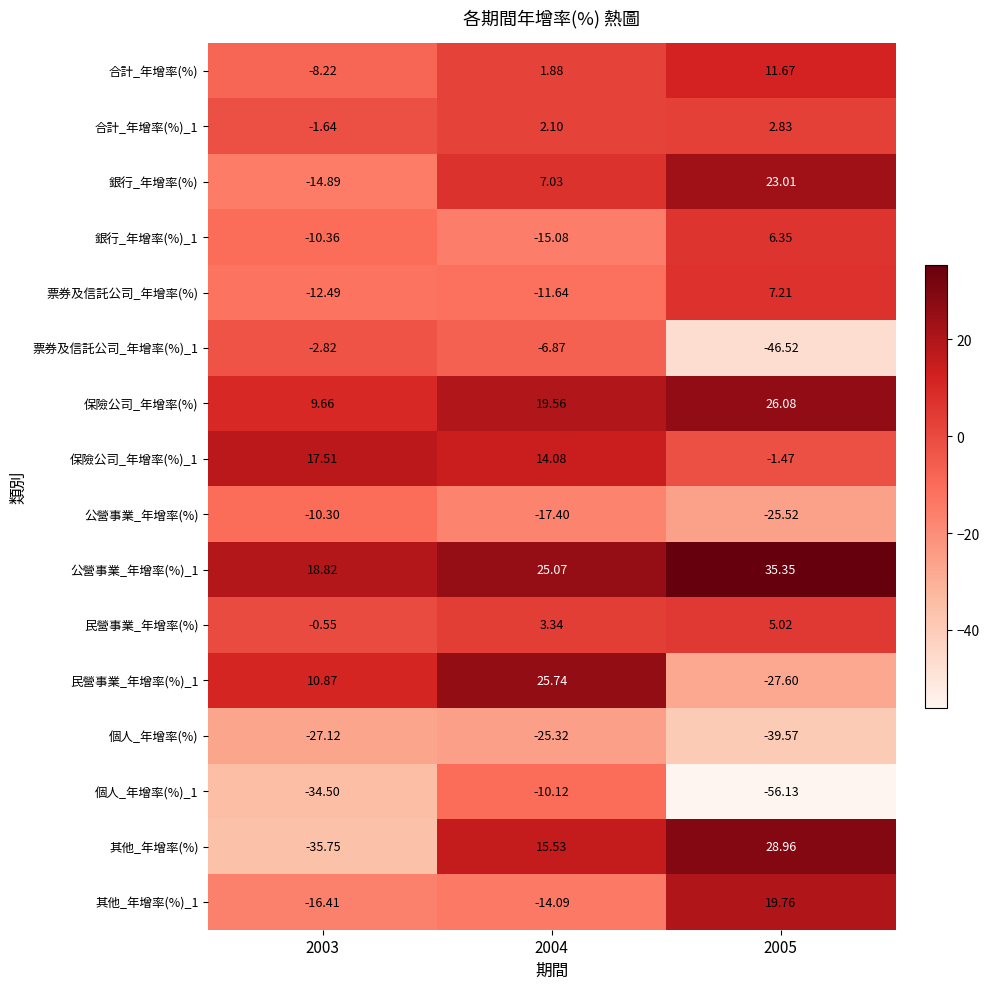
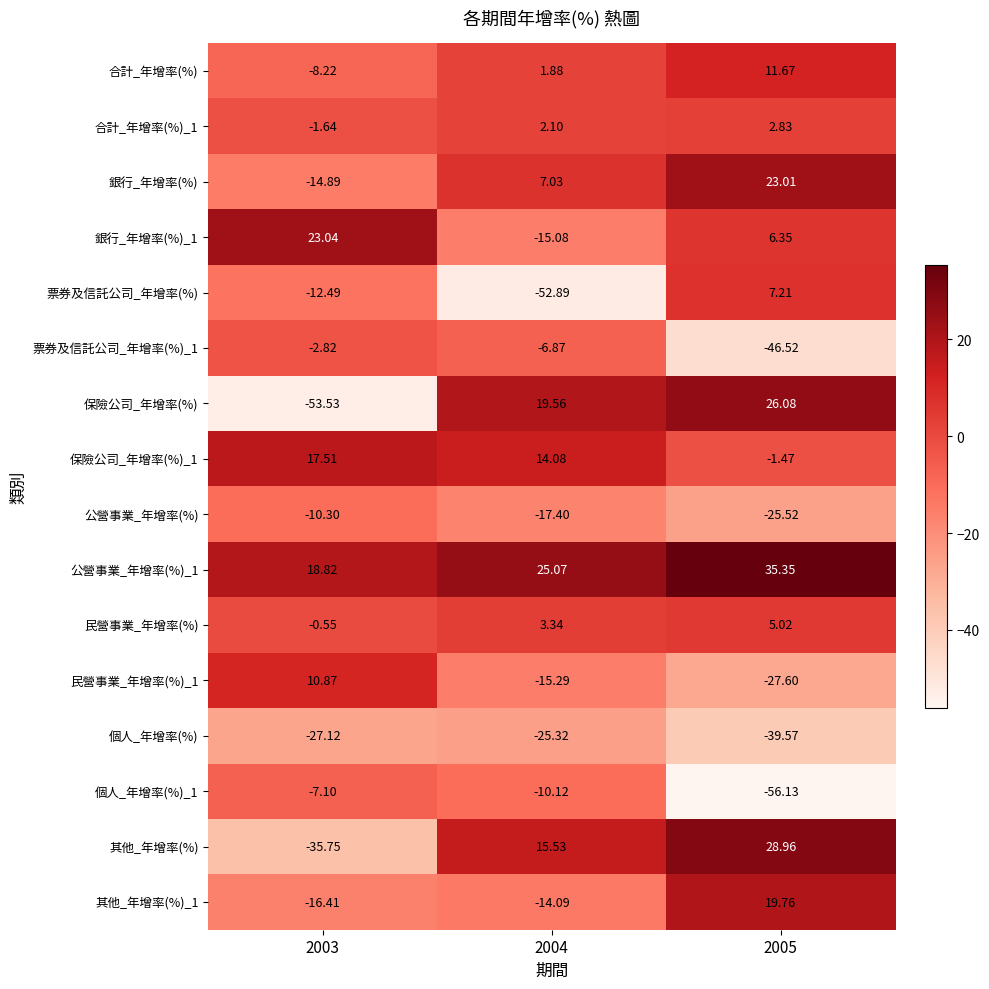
  {
    "合計_年增率(%)": {
      "2003": -8.22,
      "2004": 1.88,
      "2005": 11.67
    },
    "合計_年增率(%)_1": {
      "2003": -1.64,
      "2004": 2.10,
      "2005": 2.83
    },
    "銀行_年增率(%)": {
      "2003": -14.89,
      "2004": 7.03,
      "2005": 23.01
    },
    "銀行_年增率(%)_1": {
-     "2003": -10.36,
+     "2003": 23.04,
      "2004": -15.08,
      "2005": 6.35
    },
    "票券及信託公司_年增率(%)": {
      "2003": -12.49,
-     "2004": -11.64,
+     "2004": -52.89,
      "2005": 7.21
    },
    "票券及信託公司_年增率(%)_1": {
      "2003": -2.82,
      "2004": -6.87,
      "2005": -46.52
    },
    "保險公司_年增率(%)": {
-     "2003": 9.66,
+     "2003": -53.53,
      "2004": 19.56,
      "2005": 26.08
    },
    "保險公司_年增率(%)_1": {
      "2003": 17.51,
      "2004": 14.08,
      "2005": -1.47
    },
    "公營事業_年增率(%)": {
      "2003": -10.30,
      "2004": -17.40,
      "2005": -25.52
    },
    "公營事業_年增率(%)_1": {
      "2003": 18.82,
      "2004": 25.07,
      "2005": 35.35
    },
    "民營事業_年增率(%)": {
      "2003": -0.55,
      "2004": 3.34,
      "2005": 5.02
    },
    "民營事業_年增率(%)_1": {
      "2003": 10.87,
-     "2004": 25.74,
+     "2004": -15.29,
      "2005": -27.60
    },
    "個人_年增率(%)": {
      "2003": -27.12,
      "2004": -25.32,
      "2005": -39.57
    },
    "個人_年增率(%)_1": {
-     "2003": -34.50,
+     "2003": -7.10,
      "2004": -10.12,
      "2005": -56.13
    },
    "其他_年增率(%)": {
      "2003": -35.75,
      "2004": 15.53,
      "2005": 28.96
    },
    "其他_年增率(%)_1": {
      "2003": -16.41,
      "2004": -14.09,
      "2005": 19.76
    }
  }
